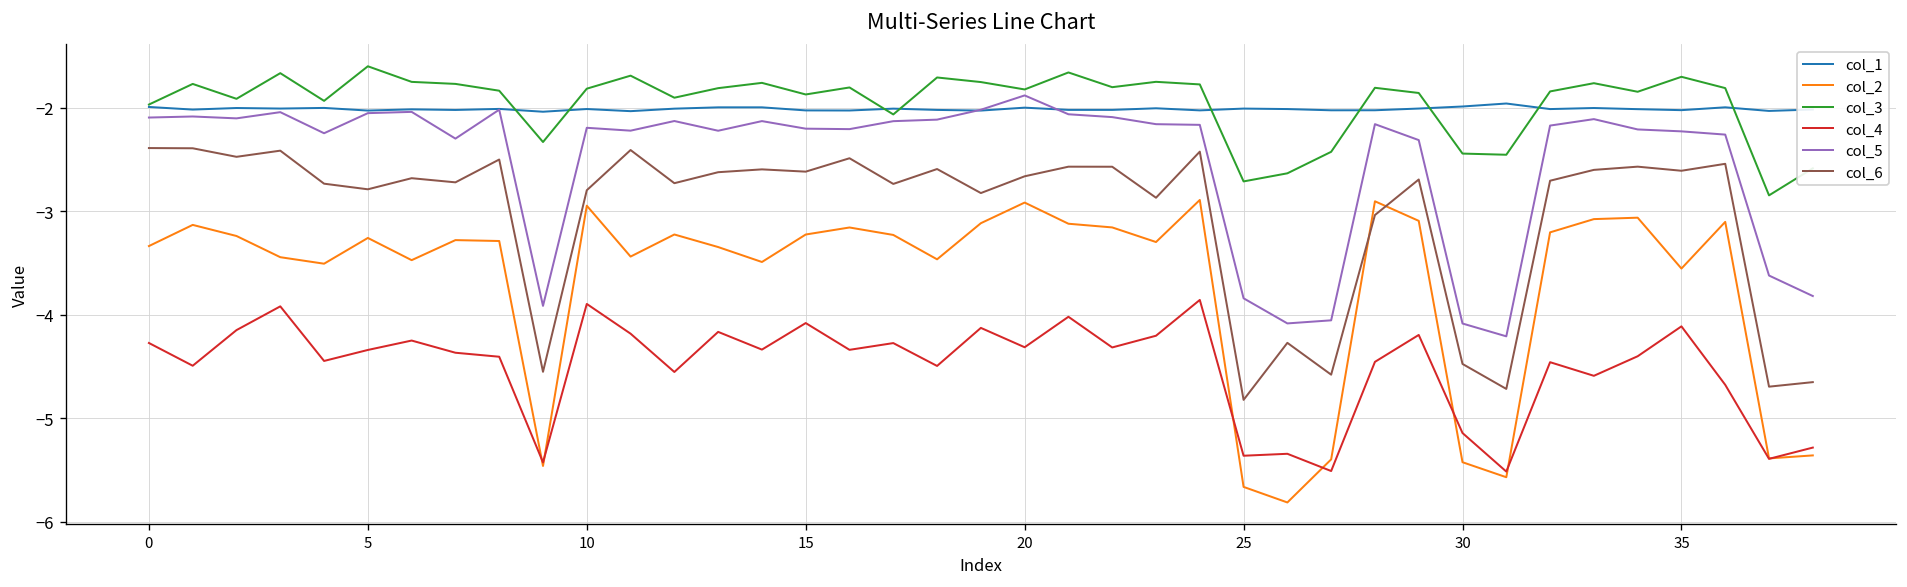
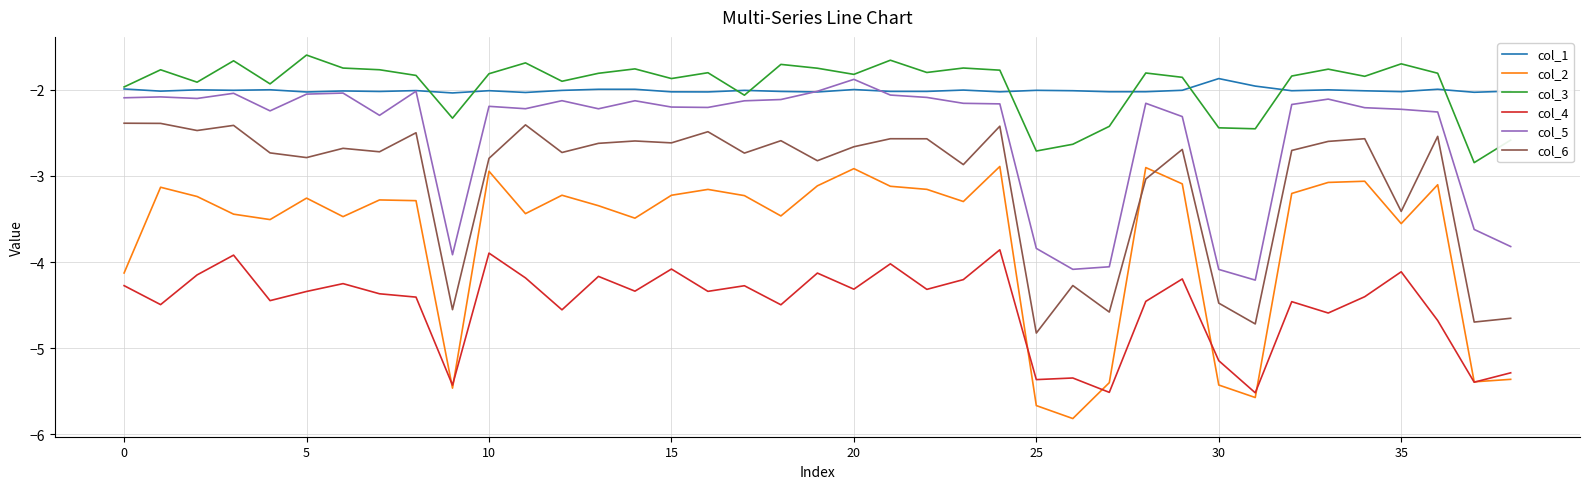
  {
    "col_1": {
      "10": -2.0,
      "15": -2.0,
      "20": -2.0,
      "25": -2.0,
-     "30": -2.0,
+     "30": -1.9,
      "35": -2.0
    },
    "col_2": {
-     "0": -3.3,
+     "0": -4.1,
      "5": -3.3,
      "10": -2.9,
      "15": -3.2,
      "20": -2.9,
      "25": -5.7,
      "30": -5.4,
      "35": -3.6
    },
    "col_3": {
      "5": -1.6,
      "10": -1.8,
      "15": -1.9,
      "20": -1.8,
      "25": -2.7,
      "30": -2.4,
      "35": -1.7
    },
    "col_4": {
      "0": -4.3,
      "5": -4.3,
      "10": -3.9,
      "15": -4.1,
      "20": -4.3,
      "25": -5.4,
      "30": -5.1,
      "35": -4.1
    },
    "col_5": {
      "0": -2.1,
      "10": -2.2,
      "15": -2.2,
      "20": -1.9,
      "25": -3.8,
      "30": -4.1,
      "35": -2.2
    },
    "col_6": {
      "0": -2.4,
      "5": -2.8,
      "10": -2.8,
      "15": -2.6,
      "20": -2.7,
      "25": -4.8,
      "30": -4.5,
-     "35": -2.6
+     "35": -3.4
    }
  }
